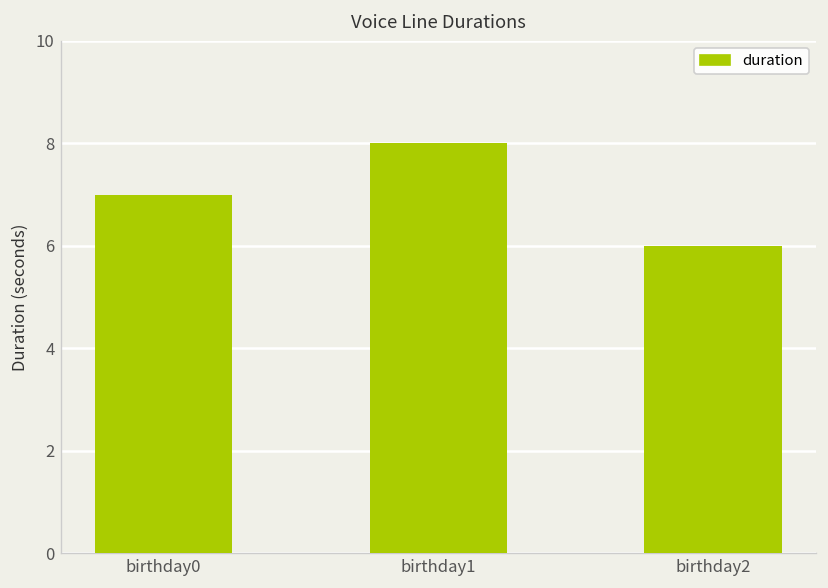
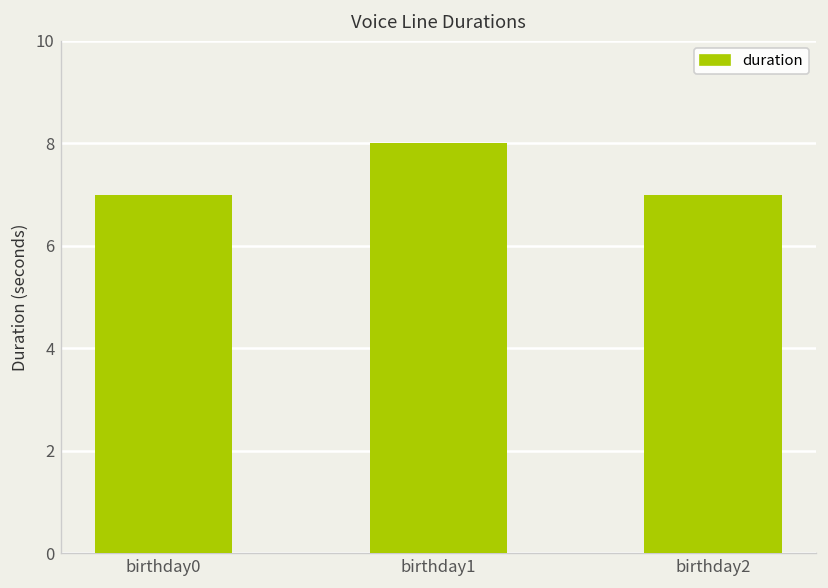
  {
    "birthday0": 7,
    "birthday1": 8,
-   "birthday2": 6
+   "birthday2": 7
  }
